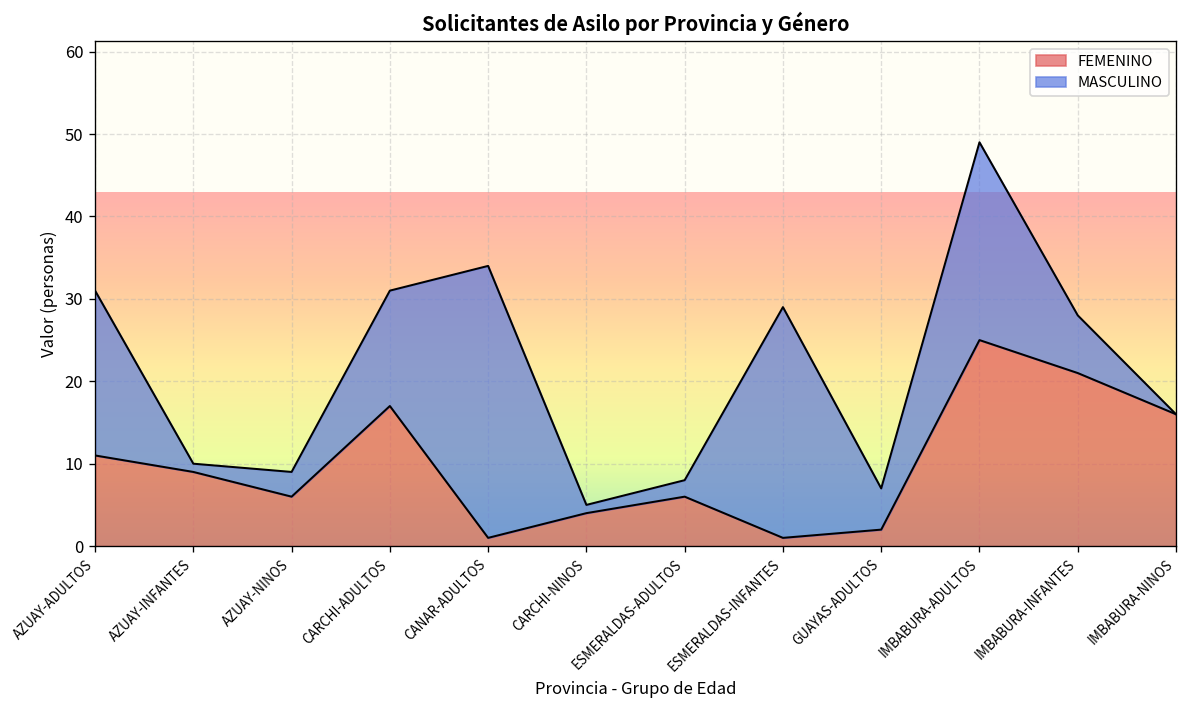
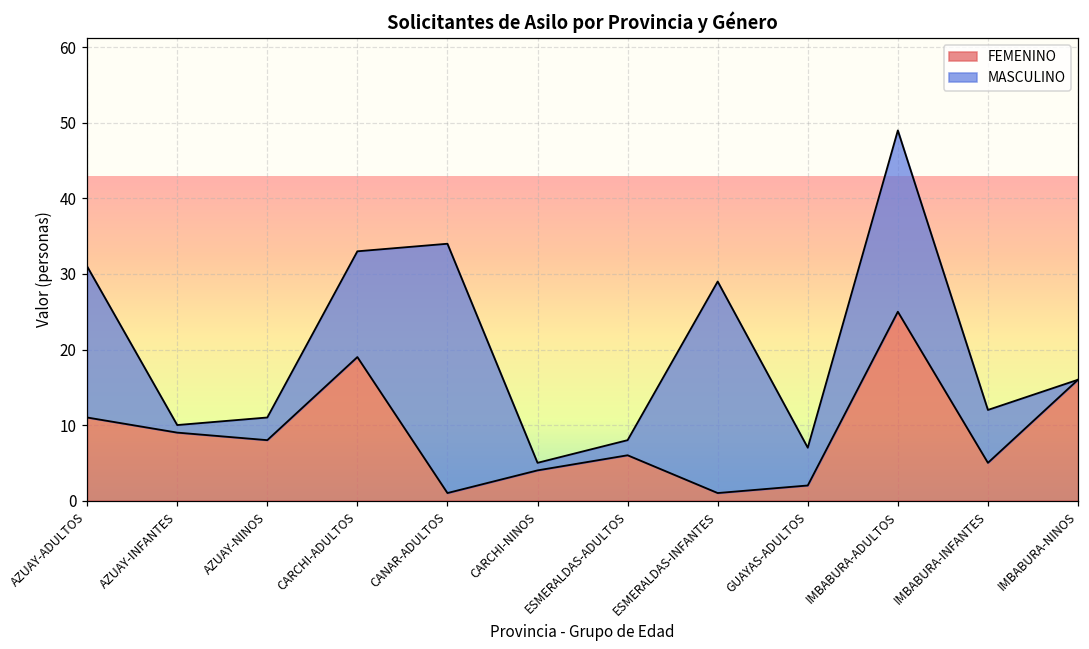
  {
    "FEMENINO": {
      "AZUAY-ADULTOS": 11,
      "AZUAY-INFANTES": 9,
-     "AZUAY-NINOS": 6,
-     "CARCHI-ADULTOS": 17,
+     "AZUAY-NINOS": 8,
+     "CARCHI-ADULTOS": 19,
      "CANAR-ADULTOS": 1,
      "CARCHI-NINOS": 4,
      "ESMERALDAS-ADULTOS": 6,
      "ESMERALDAS-INFANTES": 1,
      "GUAYAS-ADULTOS": 2,
      "IMBABURA-ADULTOS": 25,
-     "IMBABURA-INFANTES": 21
+     "IMBABURA-INFANTES": 5
    },
    "MASCULINO": {
      "AZUAY-ADULTOS": 20,
      "AZUAY-INFANTES": 1,
      "AZUAY-NINOS": 3,
      "CARCHI-ADULTOS": 14,
      "CANAR-ADULTOS": 33,
      "CARCHI-NINOS": 1,
      "ESMERALDAS-ADULTOS": 2,
      "ESMERALDAS-INFANTES": 28,
      "GUAYAS-ADULTOS": 5,
      "IMBABURA-ADULTOS": 24,
      "IMBABURA-INFANTES": 7
    }
  }
